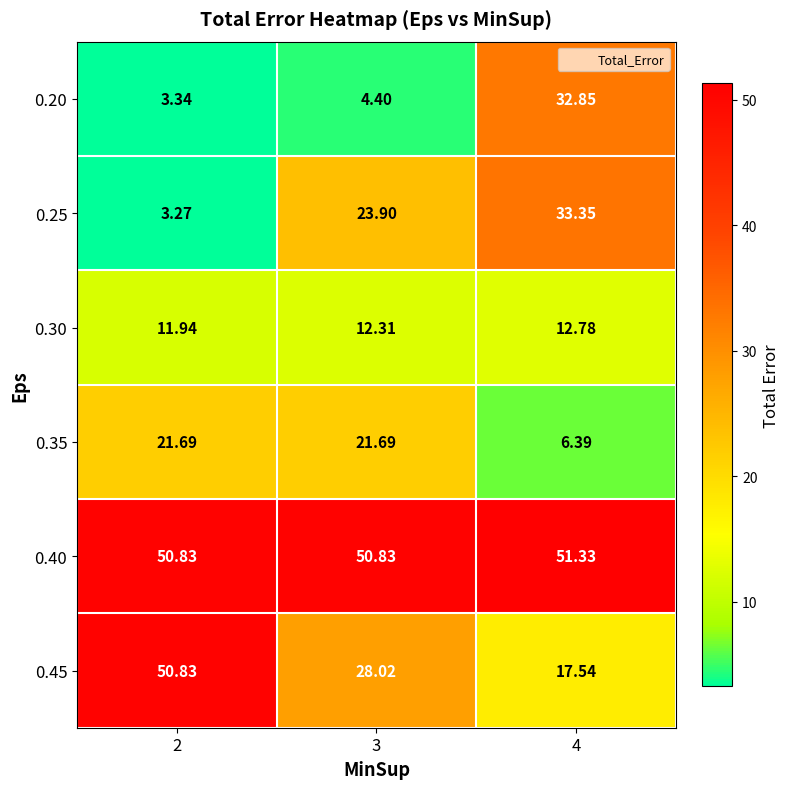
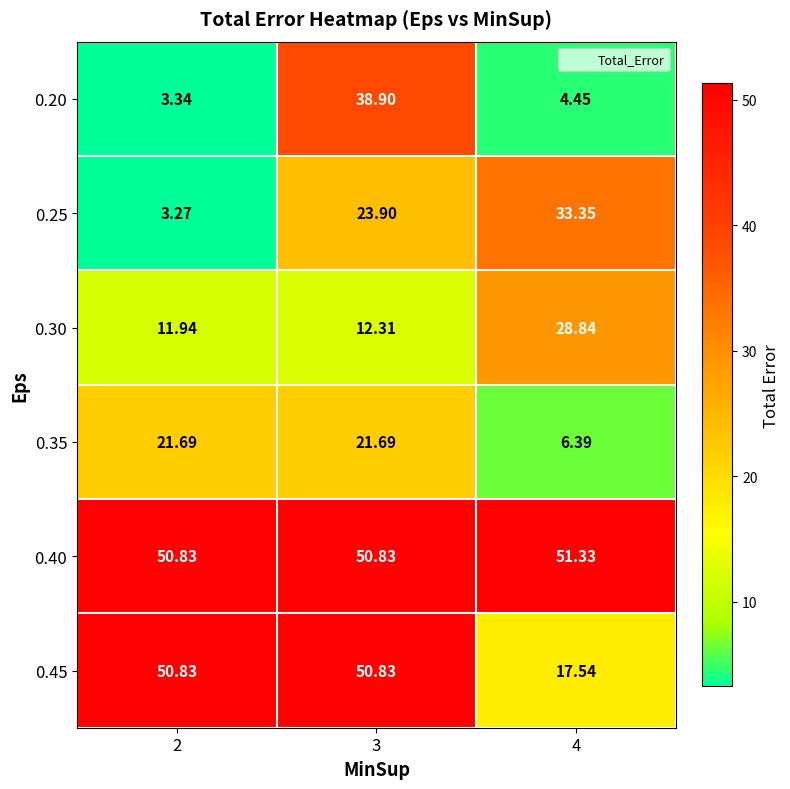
  {
    "0.20": {
      "2": 3.34,
-     "3": 4.40,
-     "4": 32.85
+     "3": 38.90,
+     "4": 4.45
    },
    "0.25": {
      "2": 3.27,
      "3": 23.90,
      "4": 33.35
    },
    "0.30": {
      "2": 11.94,
      "3": 12.31,
-     "4": 12.78
+     "4": 28.84
    },
    "0.35": {
      "2": 21.69,
      "3": 21.69,
      "4": 6.39
    },
    "0.40": {
      "2": 50.83,
      "3": 50.83,
      "4": 51.33
    },
    "0.45": {
      "2": 50.83,
-     "3": 28.02,
+     "3": 50.83,
      "4": 17.54
    }
  }
